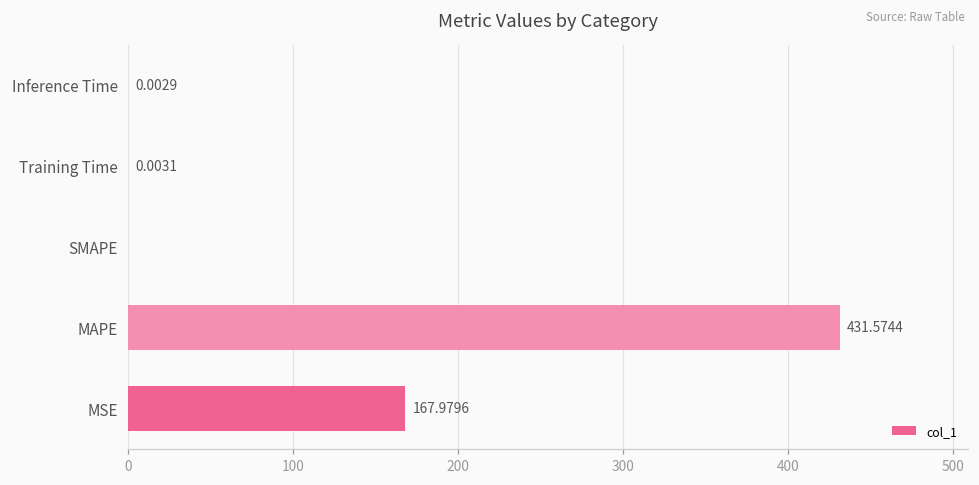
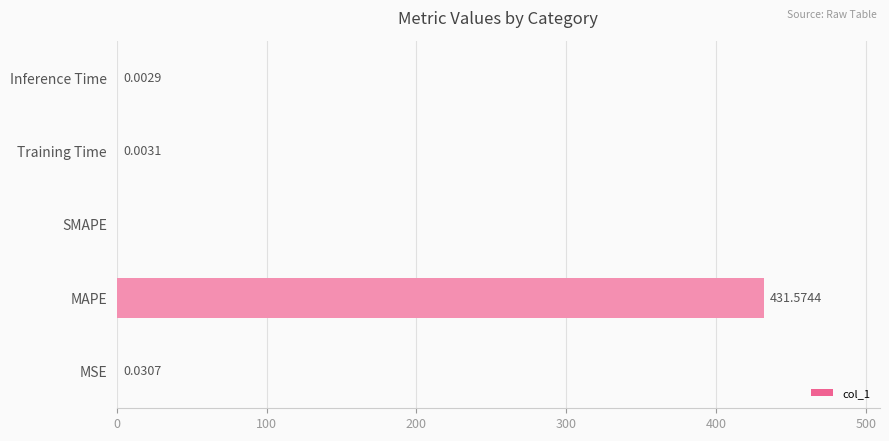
  {
    "Inference Time": 0.0029,
    "Training Time": 0.0031,
    "MAPE": 431.5744,
-   "MSE": 167.9796
+   "MSE": 0.0307
  }
